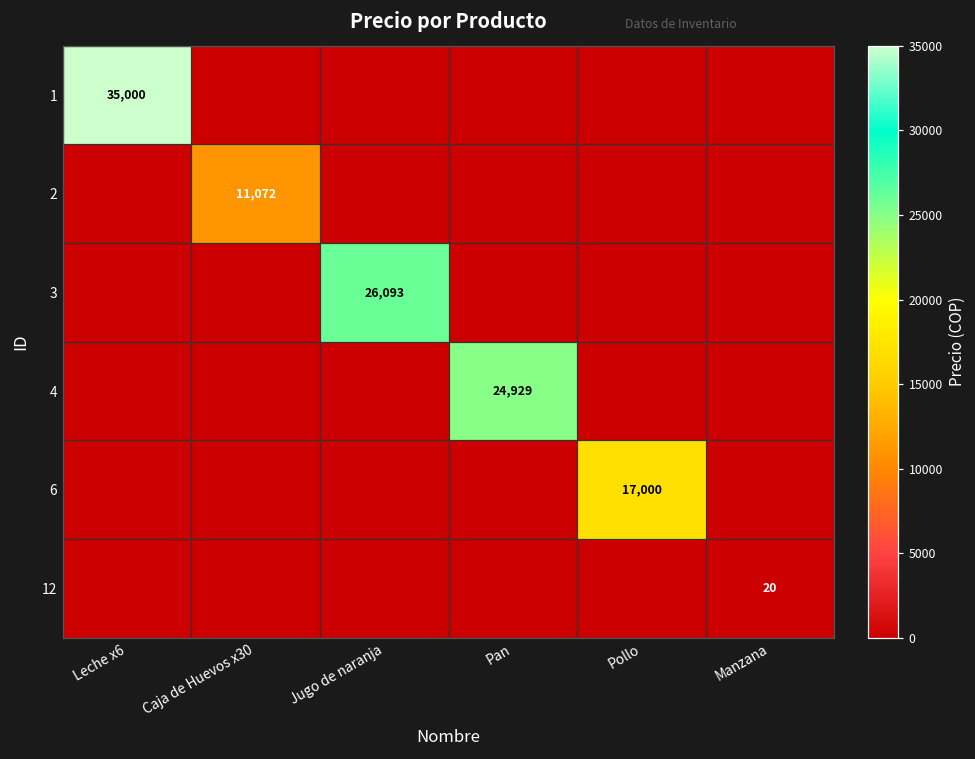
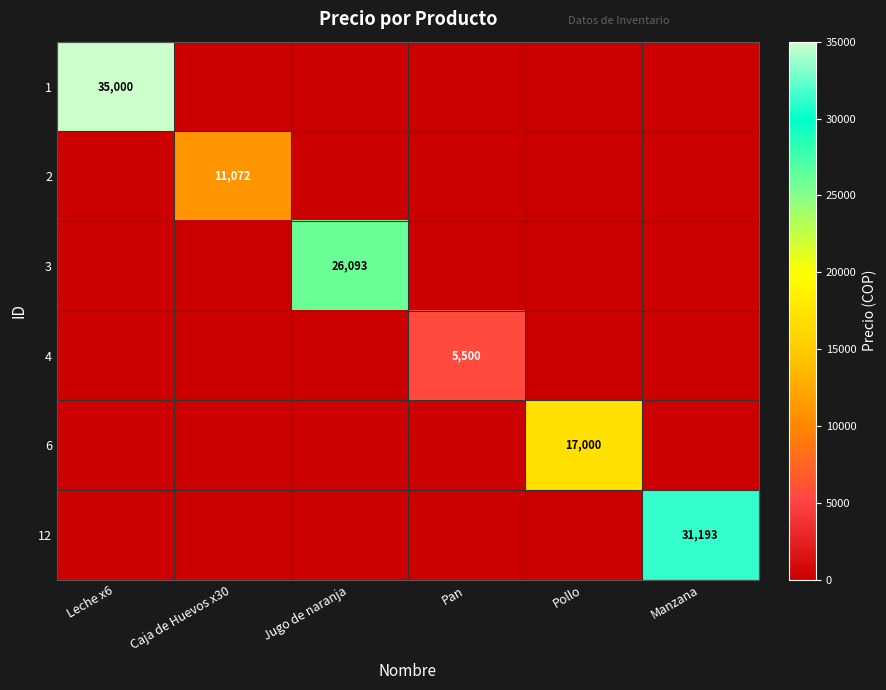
  {
    "1": {
      "Leche x6": "35,000"
    },
    "2": {
      "Caja de Huevos x30": "11,072"
    },
    "3": {
      "Jugo de naranja": "26,093"
    },
    "4": {
-     "Pan": "24,929"
+     "Pan": "5,500"
    },
    "6": {
      "Pollo": "17,000"
    },
    "12": {
-     "Manzana": "20"
+     "Manzana": "31,193"
    }
  }
